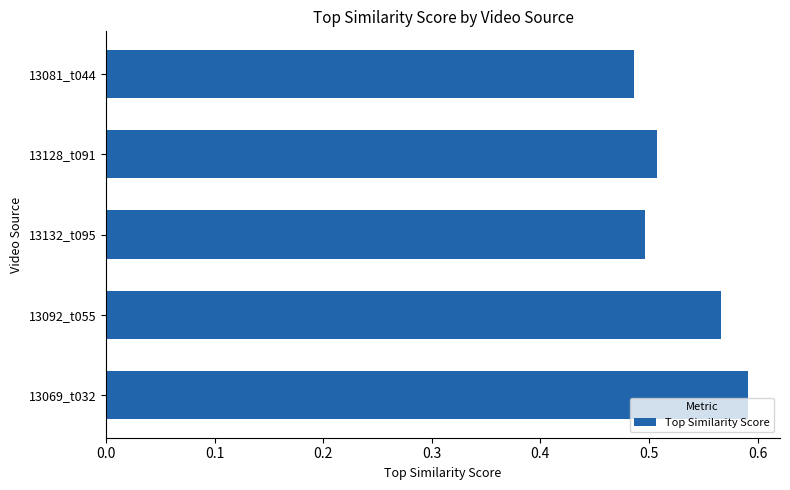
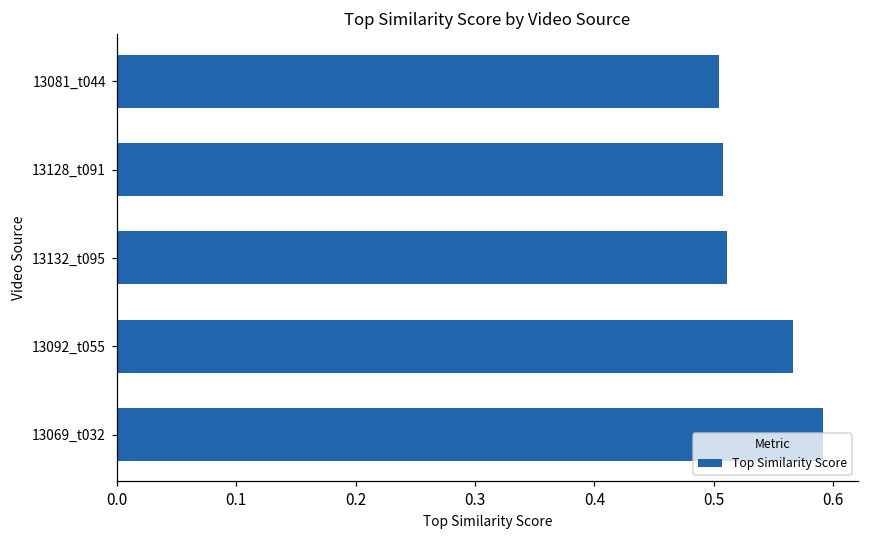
  {
-   "13081_t044": 0.486,
+   "13081_t044": 0.504,
    "13128_t091": 0.508,
-   "13132_t095": 0.497,
+   "13132_t095": 0.511,
    "13092_t055": 0.566,
    "13069_t032": 0.591
  }
